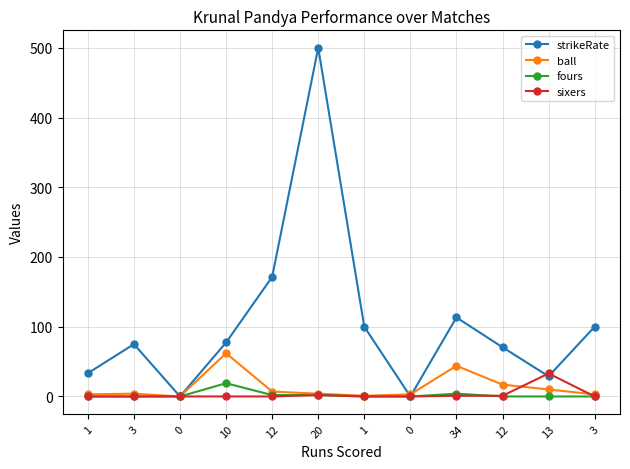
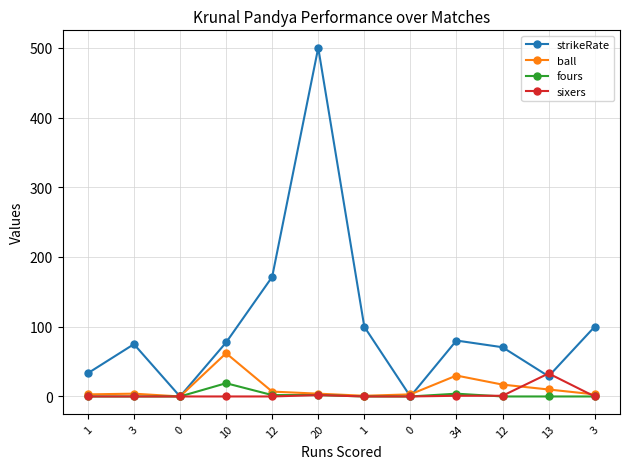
  {
    "strikeRate": {
      "10": 80,
      "20": 500,
-     "34": 110,
+     "34": 80,
      "13": 30
    },
    "ball": {
      "10": 60,
-     "34": 40,
+     "34": 30,
      "13": 10
    },
    "fours": {
      "10": 20,
      "13": 0
    },
    "sixers": {
      "10": 0,
      "13": 30
    }
  }
